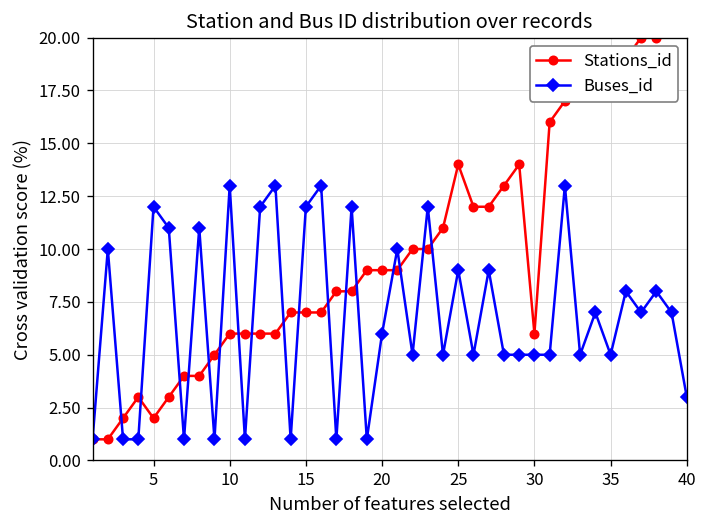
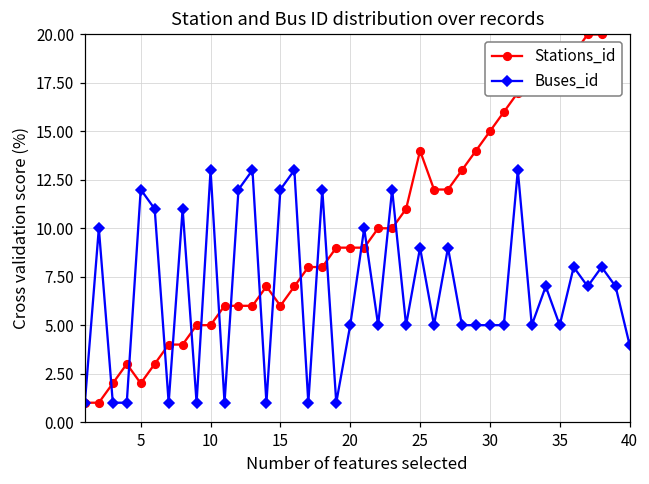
  {
    "Stations_id": {
      "5": 2,
-     "10": 6,
-     "15": 7,
+     "10": 5,
+     "15": 6,
      "20": 9,
      "25": 14,
-     "30": 6
+     "30": 15
    },
    "Buses_id": {
      "5": 12,
      "10": 13,
      "15": 12,
-     "20": 6,
+     "20": 5,
      "25": 9,
      "30": 5,
      "35": 5,
-     "40": 3
+     "40": 4
    }
  }
